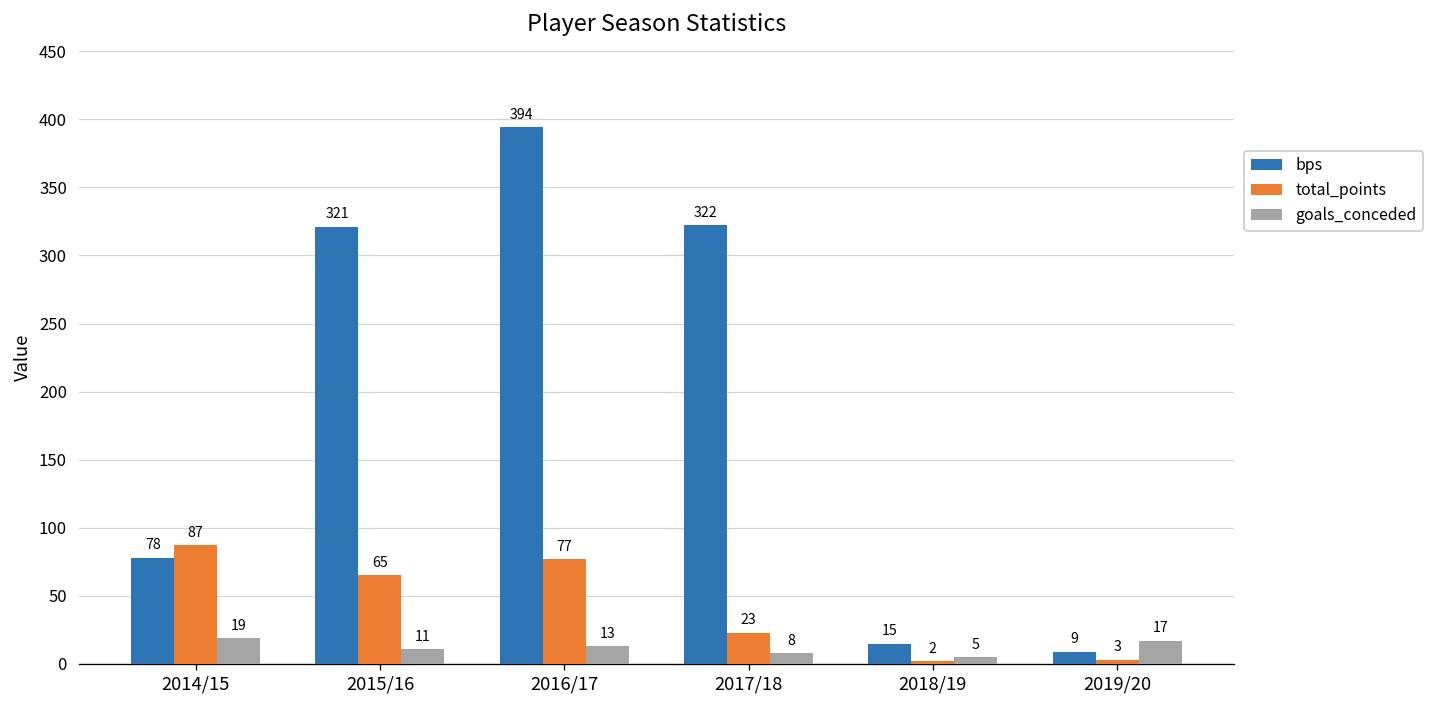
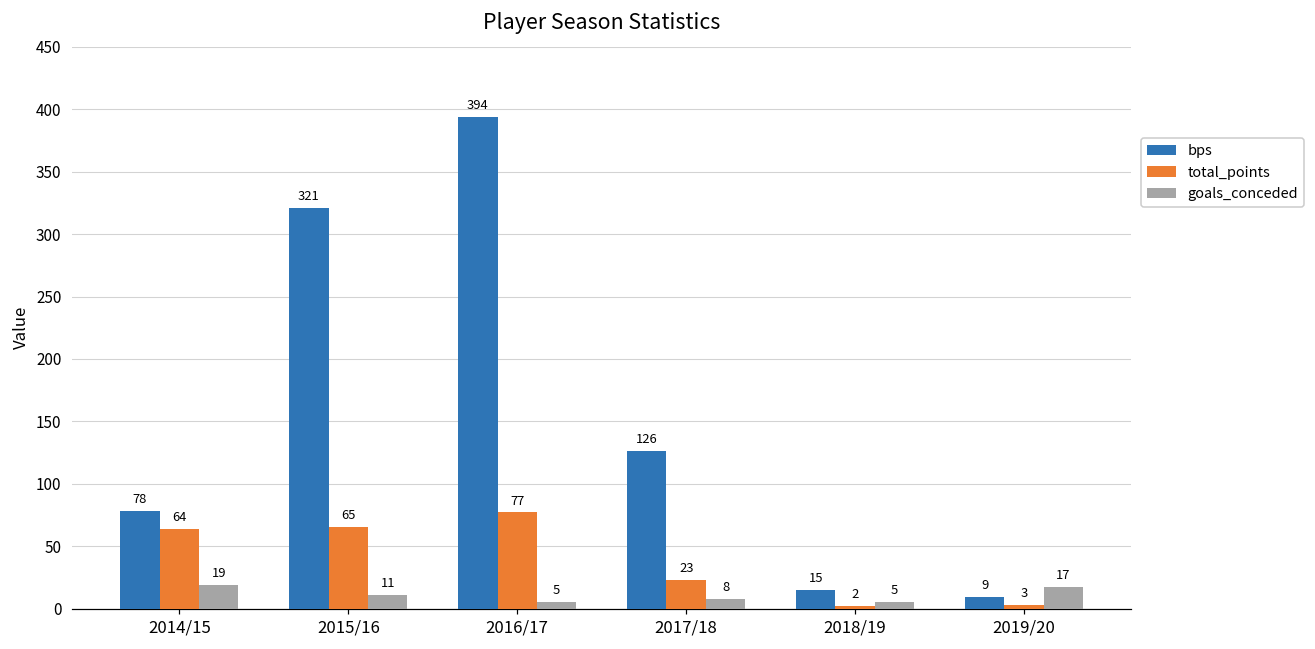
  {
    "bps": {
      "2014/15": 78,
      "2015/16": 321,
      "2016/17": 394,
-     "2017/18": 322,
+     "2017/18": 126,
      "2018/19": 15,
      "2019/20": 9
    },
    "total_points": {
-     "2014/15": 87,
+     "2014/15": 64,
      "2015/16": 65,
      "2016/17": 77,
      "2017/18": 23,
      "2018/19": 2,
      "2019/20": 3
    },
    "goals_conceded": {
      "2014/15": 19,
      "2015/16": 11,
-     "2016/17": 13,
+     "2016/17": 5,
      "2017/18": 8,
      "2018/19": 5,
      "2019/20": 17
    }
  }
